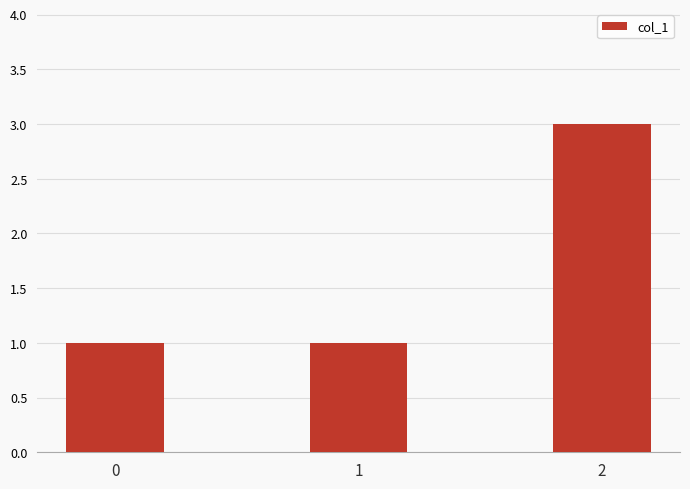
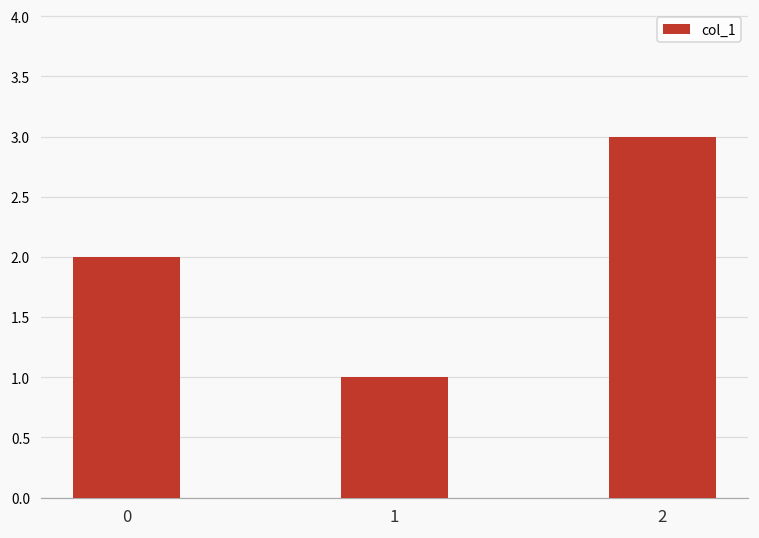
  {
-   "0": 1,
+   "0": 2,
    "1": 1,
    "2": 3
  }
